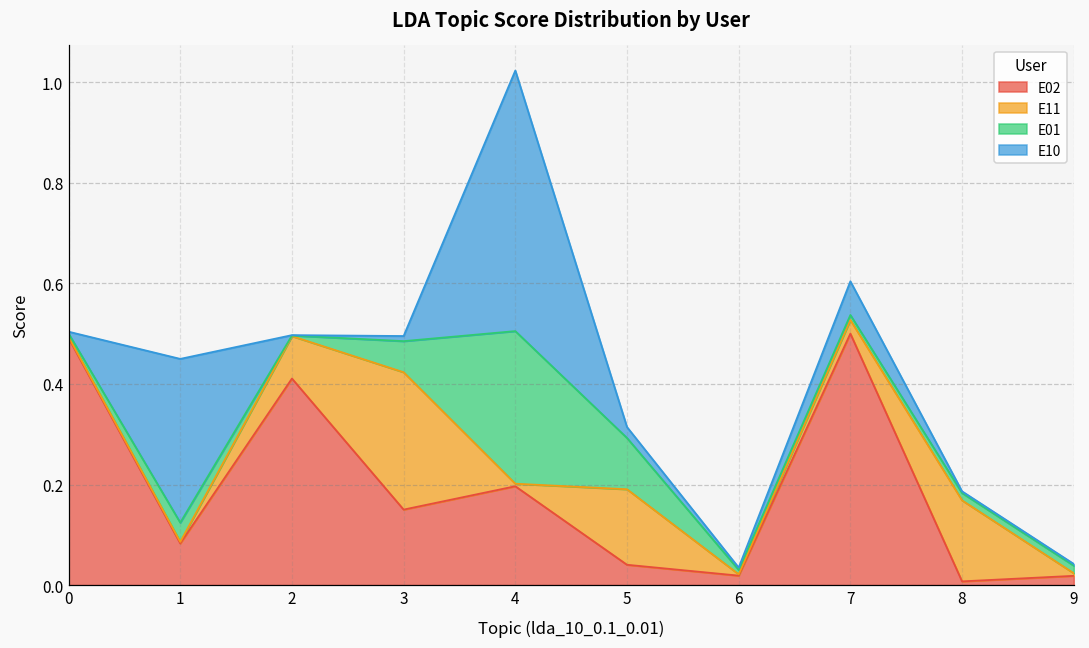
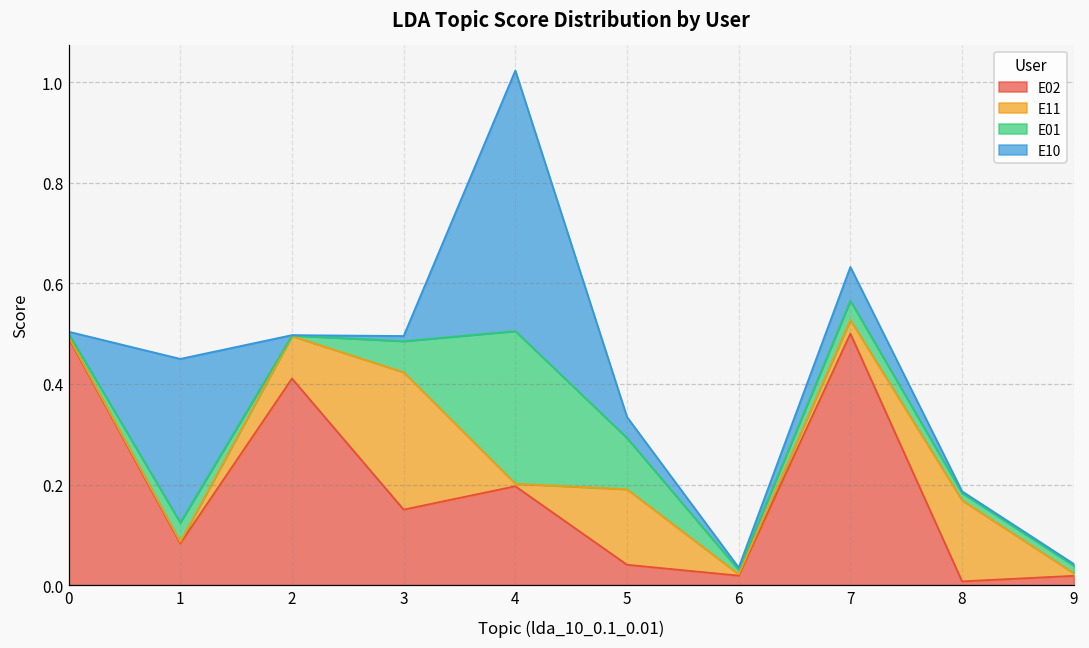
  {
    "E02": {
      "2": 0.41,
      "3": 0.15,
      "5": 0.04,
      "7": 0.50,
      "8": 0.01
    },
    "E11": {
      "3": 0.27,
      "5": 0.15,
      "7": 0.03,
      "8": 0.16
    },
    "E01": {
      "1": 0.04,
      "3": 0.06,
      "4": 0.30,
      "5": 0.10,
-     "7": 0.01
+     "7": 0.04
    },
    "E10": {
      "1": 0.33,
      "3": 0.01,
      "4": 0.52,
-     "5": 0.02,
+     "5": 0.04,
      "7": 0.07
    }
  }
